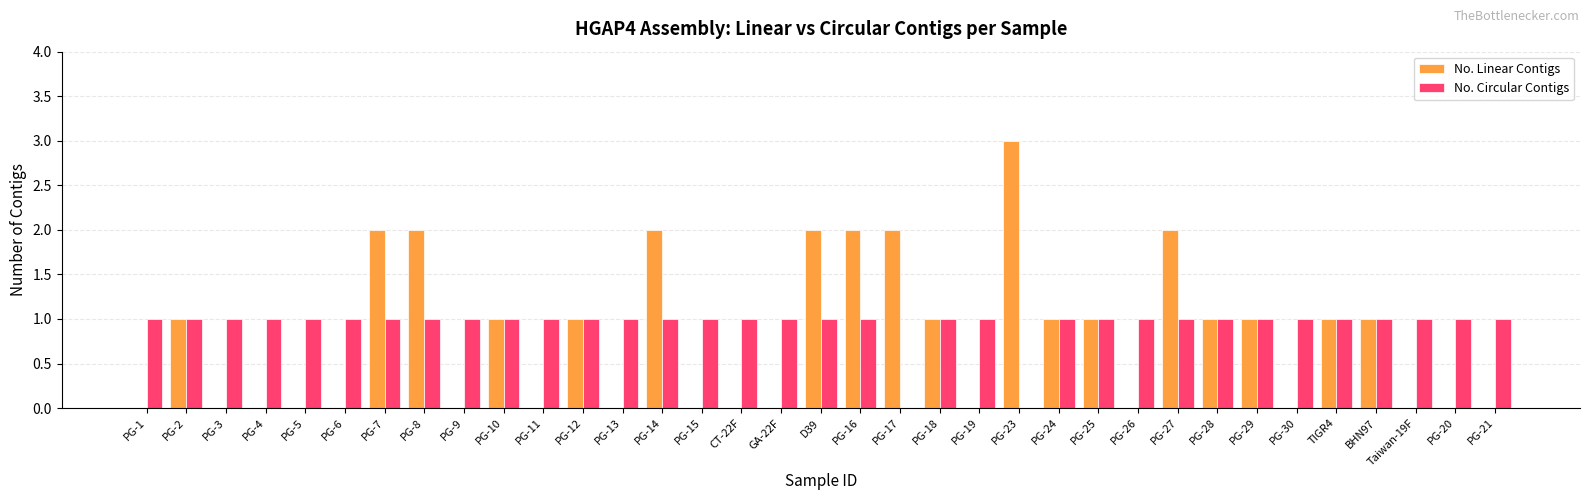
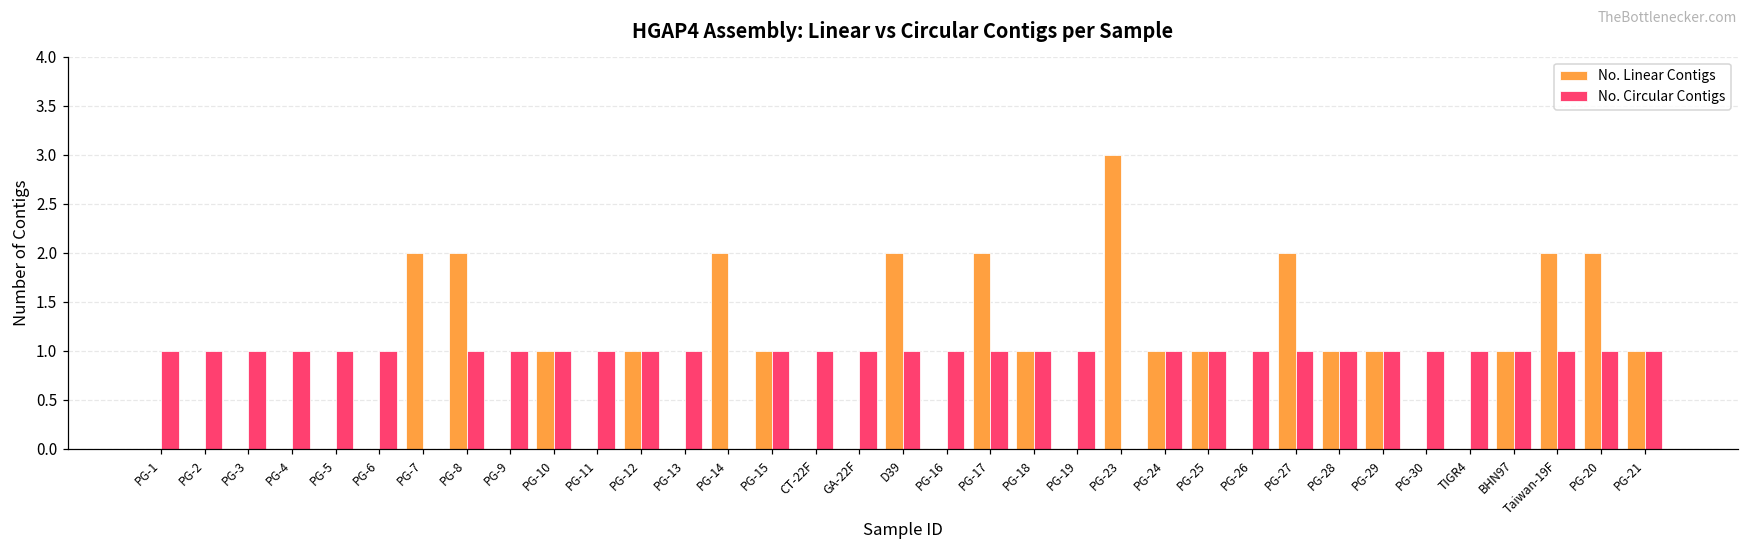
  {
    "No. Linear Contigs": {
      "PG-1": 0,
-     "PG-2": 1,
+     "PG-2": 0,
      "PG-3": 0,
      "PG-4": 0,
      "PG-5": 0,
      "PG-6": 0,
      "PG-7": 2,
      "PG-8": 2,
      "PG-9": 0,
      "PG-10": 1,
      "PG-11": 0,
      "PG-12": 1,
      "PG-13": 0,
      "PG-14": 2,
-     "PG-15": 0,
+     "PG-15": 1,
      "CT-22F": 0,
      "GA-22F": 0,
      "D39": 2,
-     "PG-16": 2,
+     "PG-16": 0,
      "PG-17": 2,
      "PG-18": 1,
      "PG-19": 0,
      "PG-23": 3,
      "PG-24": 1,
      "PG-25": 1,
      "PG-26": 0,
      "PG-27": 2,
      "PG-28": 1,
      "PG-29": 1,
      "PG-30": 0,
-     "TIGR4": 1,
+     "TIGR4": 0,
      "BHN97": 1,
-     "Taiwan-19F": 0,
-     "PG-20": 0,
-     "PG-21": 0
+     "Taiwan-19F": 2,
+     "PG-20": 2,
+     "PG-21": 1
    },
    "No. Circular Contigs": {
      "PG-1": 1,
      "PG-2": 1,
      "PG-3": 1,
      "PG-4": 1,
      "PG-5": 1,
      "PG-6": 1,
-     "PG-7": 1,
+     "PG-7": 0,
      "PG-8": 1,
      "PG-9": 1,
      "PG-10": 1,
      "PG-11": 1,
      "PG-12": 1,
      "PG-13": 1,
-     "PG-14": 1,
+     "PG-14": 0,
      "PG-15": 1,
      "CT-22F": 1,
      "GA-22F": 1,
      "D39": 1,
      "PG-16": 1,
-     "PG-17": 0,
+     "PG-17": 1,
      "PG-18": 1,
      "PG-19": 1,
      "PG-23": 0,
      "PG-24": 1,
      "PG-25": 1,
      "PG-26": 1,
      "PG-27": 1,
      "PG-28": 1,
      "PG-29": 1,
      "PG-30": 1,
      "TIGR4": 1,
      "BHN97": 1,
      "Taiwan-19F": 1,
      "PG-20": 1,
      "PG-21": 1
    }
  }
